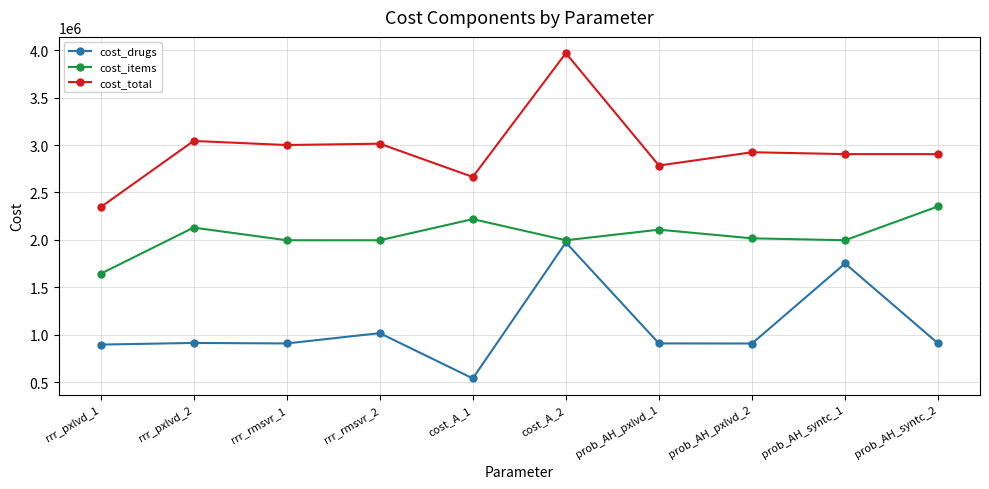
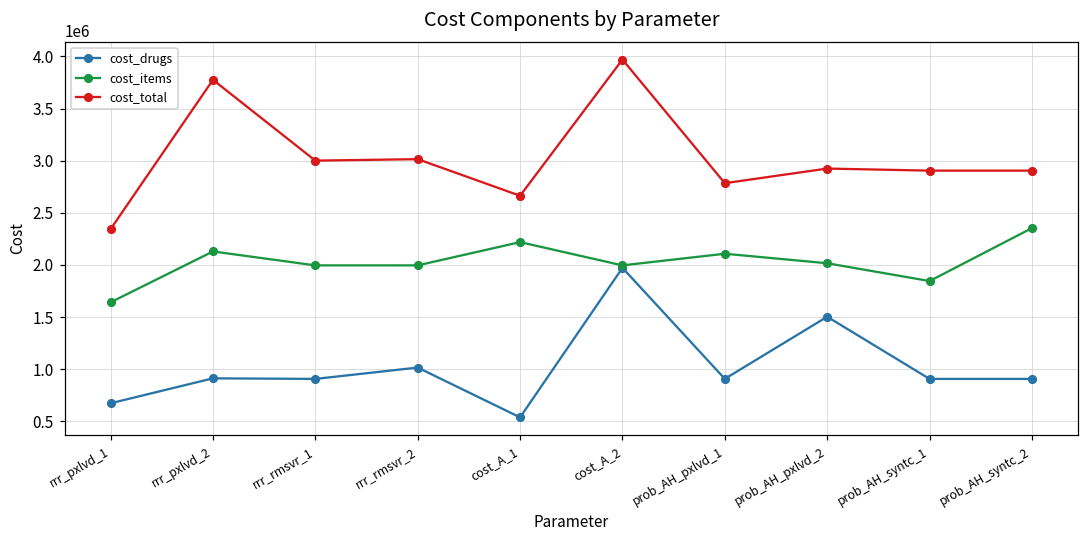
  {
    "cost_drugs": {
-     "rrr_pxlvd_1": 900000,
+     "rrr_pxlvd_1": 700000,
      "rrr_pxlvd_2": 900000,
      "rrr_rmsvr_1": 900000,
      "rrr_rmsvr_2": 1000000,
      "cost_A_1": 500000,
      "prob_AH_pxlvd_1": 900000,
-     "prob_AH_pxlvd_2": 900000,
-     "prob_AH_syntc_1": 1800000,
+     "prob_AH_pxlvd_2": 1500000,
+     "prob_AH_syntc_1": 900000,
      "prob_AH_syntc_2": 900000
    },
    "cost_items": {
      "rrr_pxlvd_1": 1600000,
      "rrr_pxlvd_2": 2100000,
      "rrr_rmsvr_1": 2000000,
      "rrr_rmsvr_2": 2000000,
      "cost_A_1": 2200000,
      "prob_AH_pxlvd_1": 2100000,
      "prob_AH_pxlvd_2": 2000000,
-     "prob_AH_syntc_1": 2000000,
+     "prob_AH_syntc_1": 1800000,
      "prob_AH_syntc_2": 2400000
    },
    "cost_total": {
      "rrr_pxlvd_1": 2300000,
-     "rrr_pxlvd_2": 3000000,
+     "rrr_pxlvd_2": 3800000,
      "rrr_rmsvr_1": 3000000,
      "rrr_rmsvr_2": 3000000,
      "cost_A_1": 2700000,
      "cost_A_2": 4000000,
      "prob_AH_pxlvd_1": 2800000,
      "prob_AH_pxlvd_2": 2900000,
      "prob_AH_syntc_1": 2900000,
      "prob_AH_syntc_2": 2900000
    }
  }
